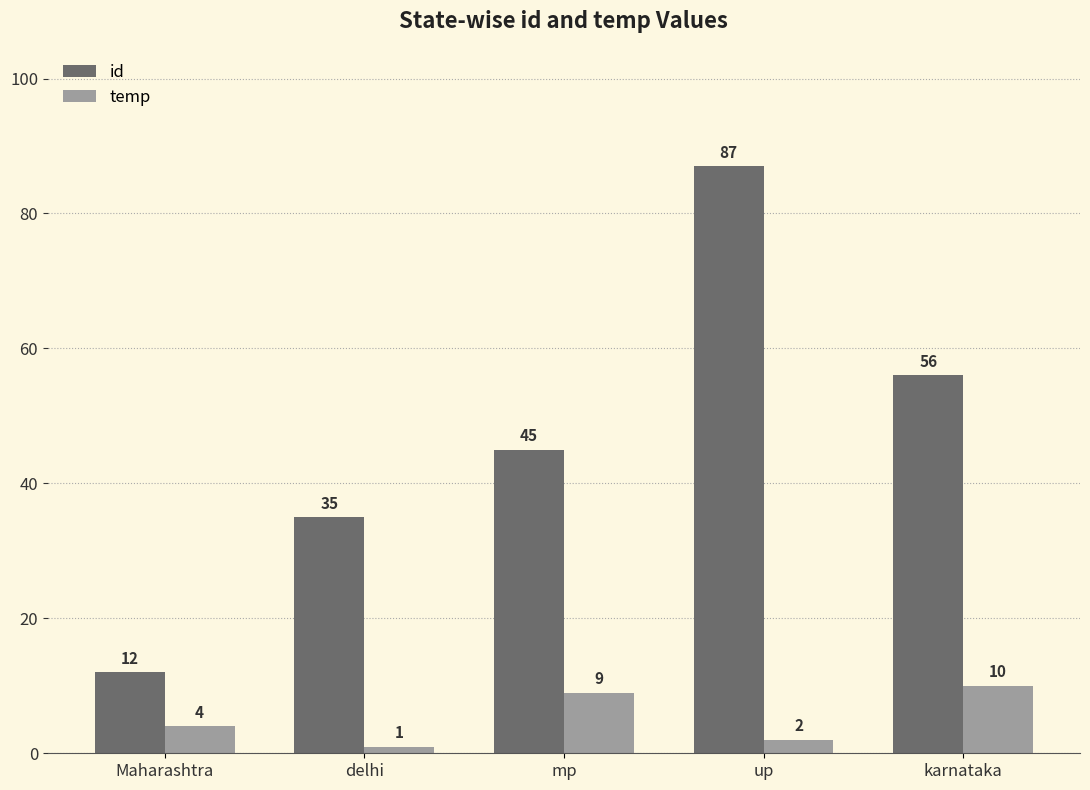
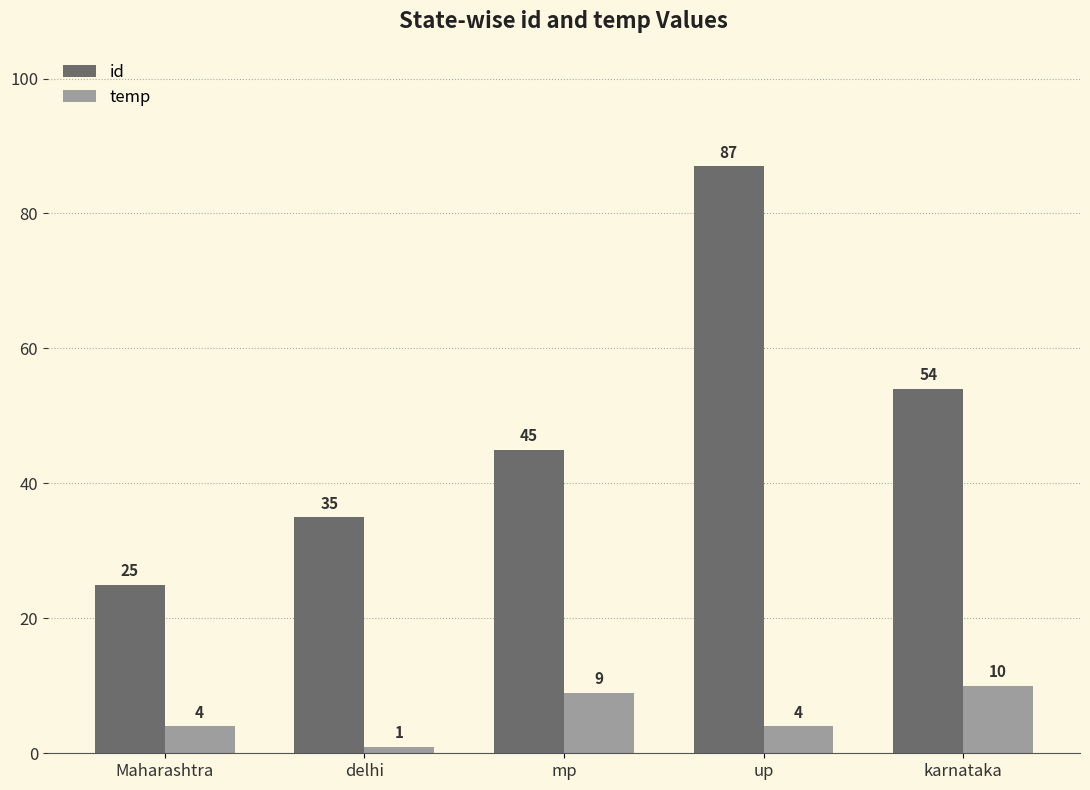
  {
    "id": {
-     "Maharashtra": 12,
+     "Maharashtra": 25,
      "delhi": 35,
      "mp": 45,
      "up": 87,
-     "karnataka": 56
+     "karnataka": 54
    },
    "temp": {
      "Maharashtra": 4,
      "delhi": 1,
      "mp": 9,
-     "up": 2,
+     "up": 4,
      "karnataka": 10
    }
  }
